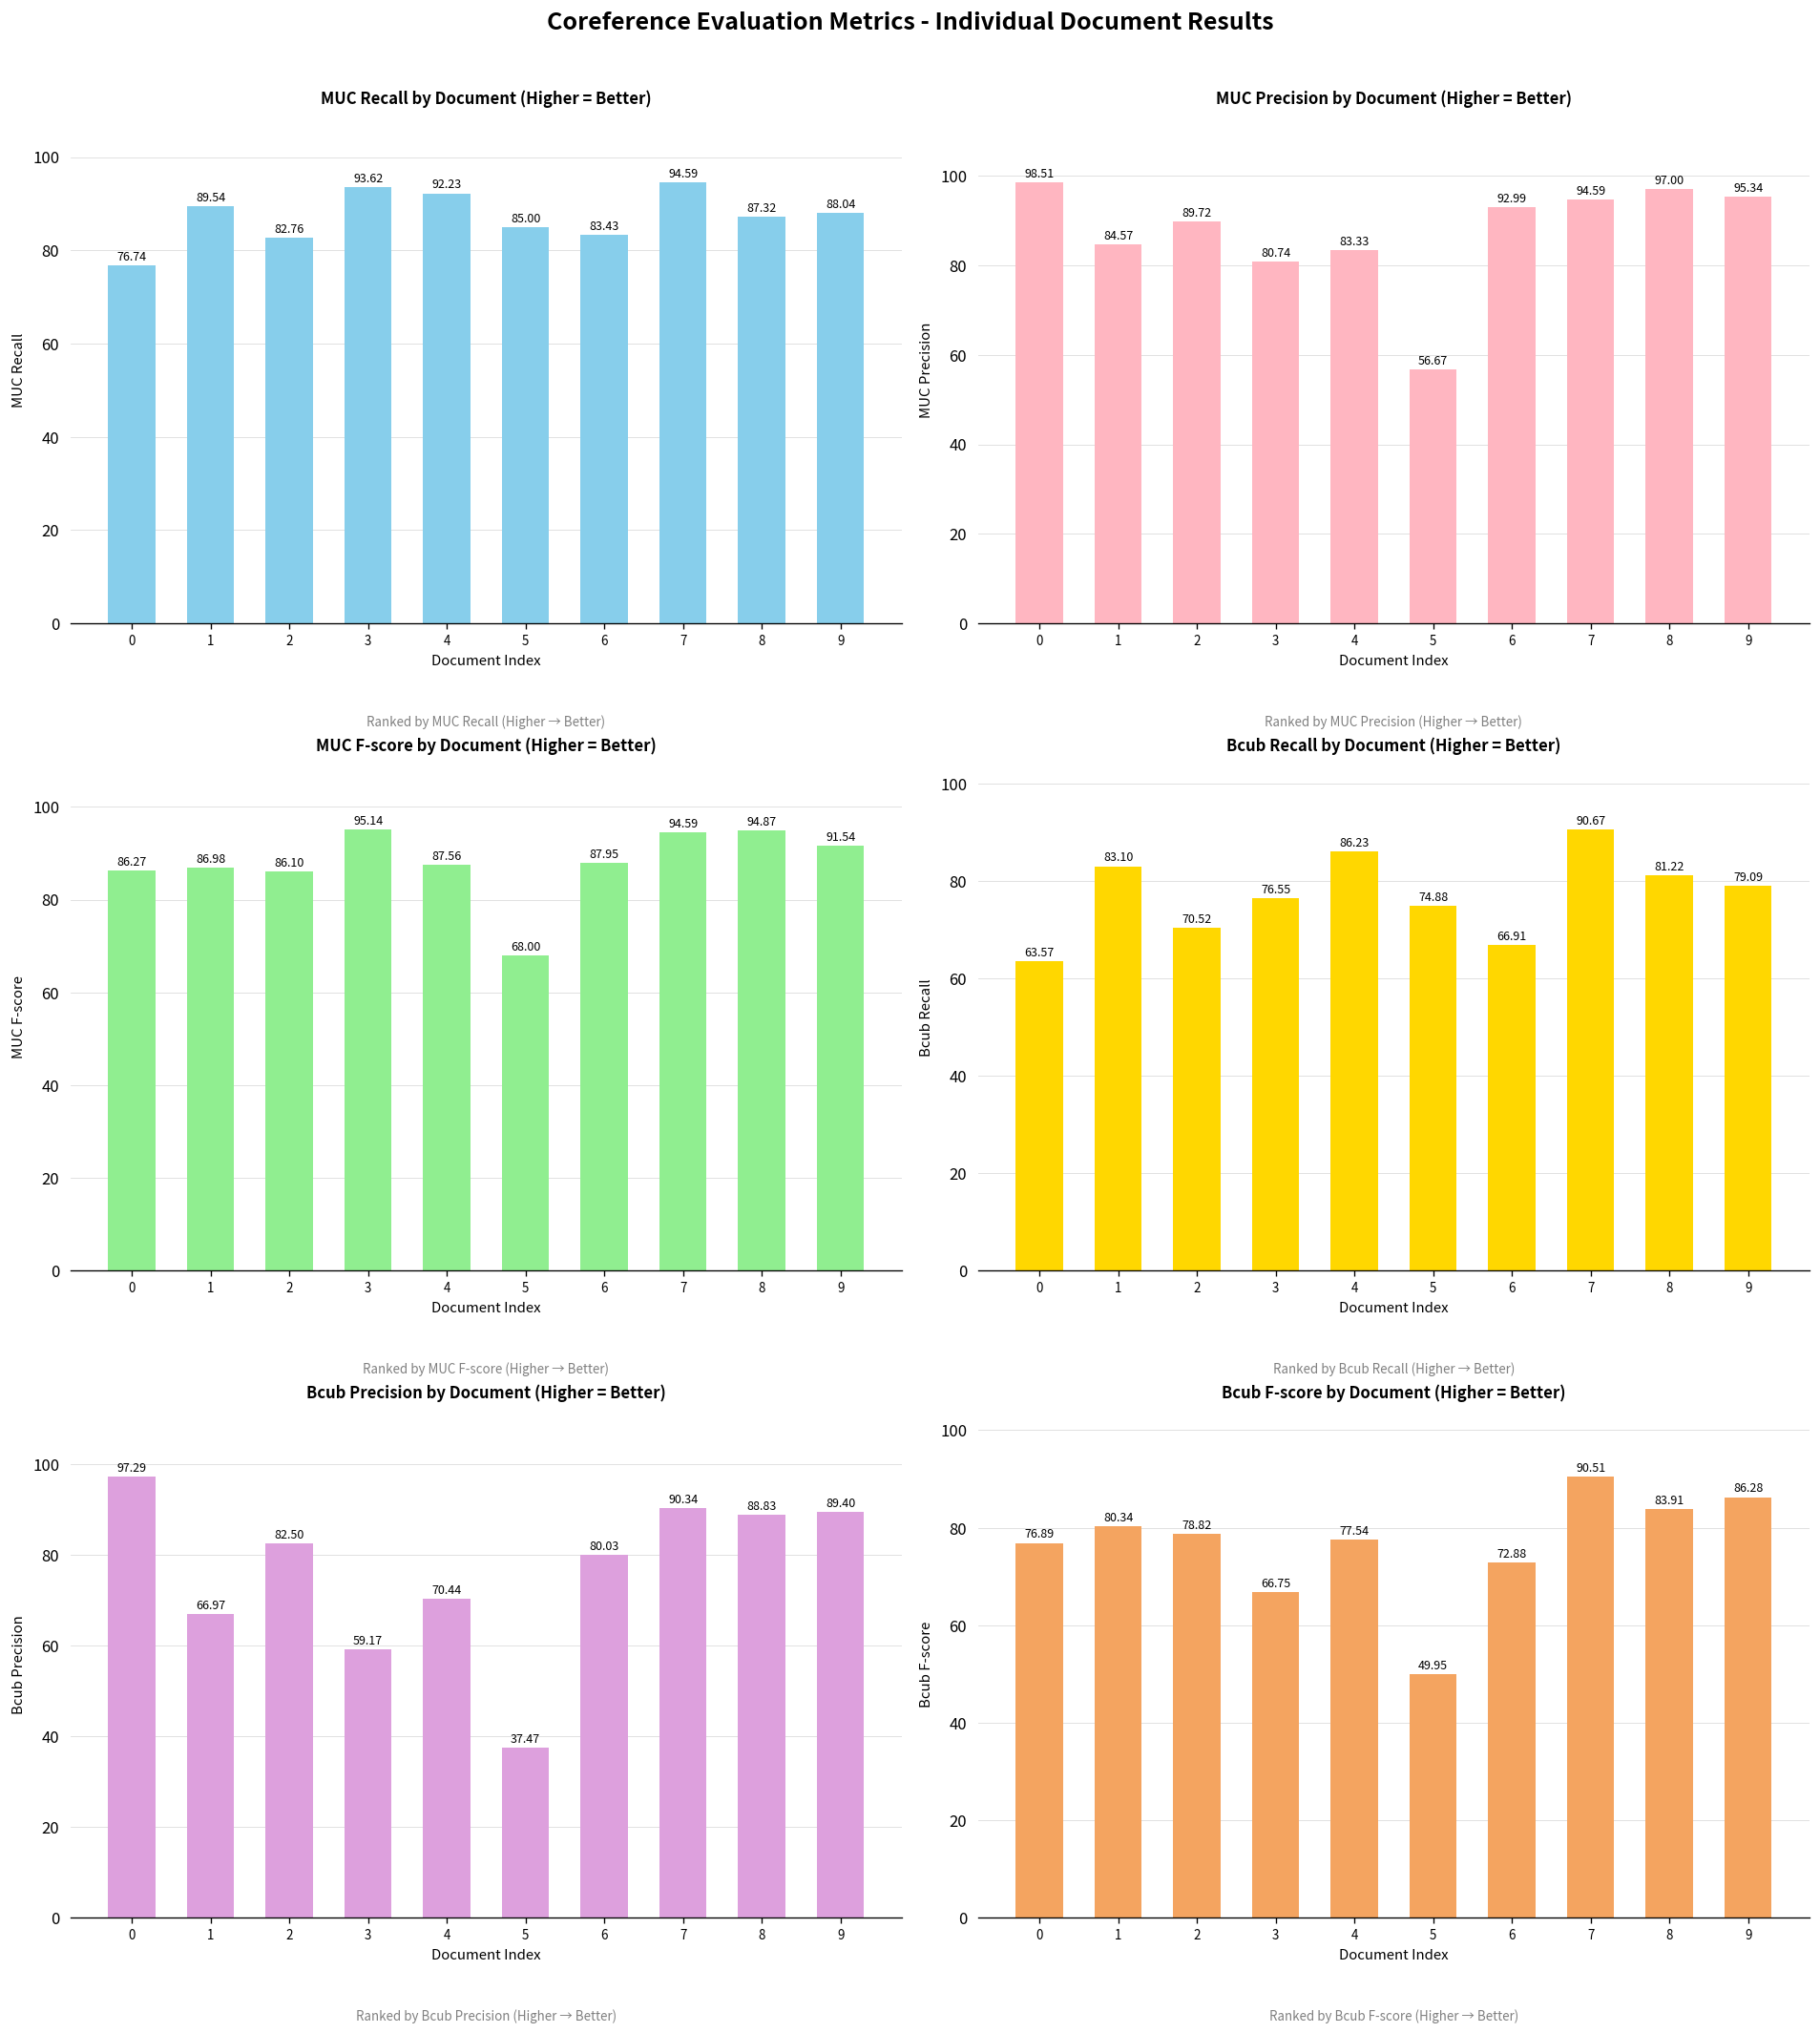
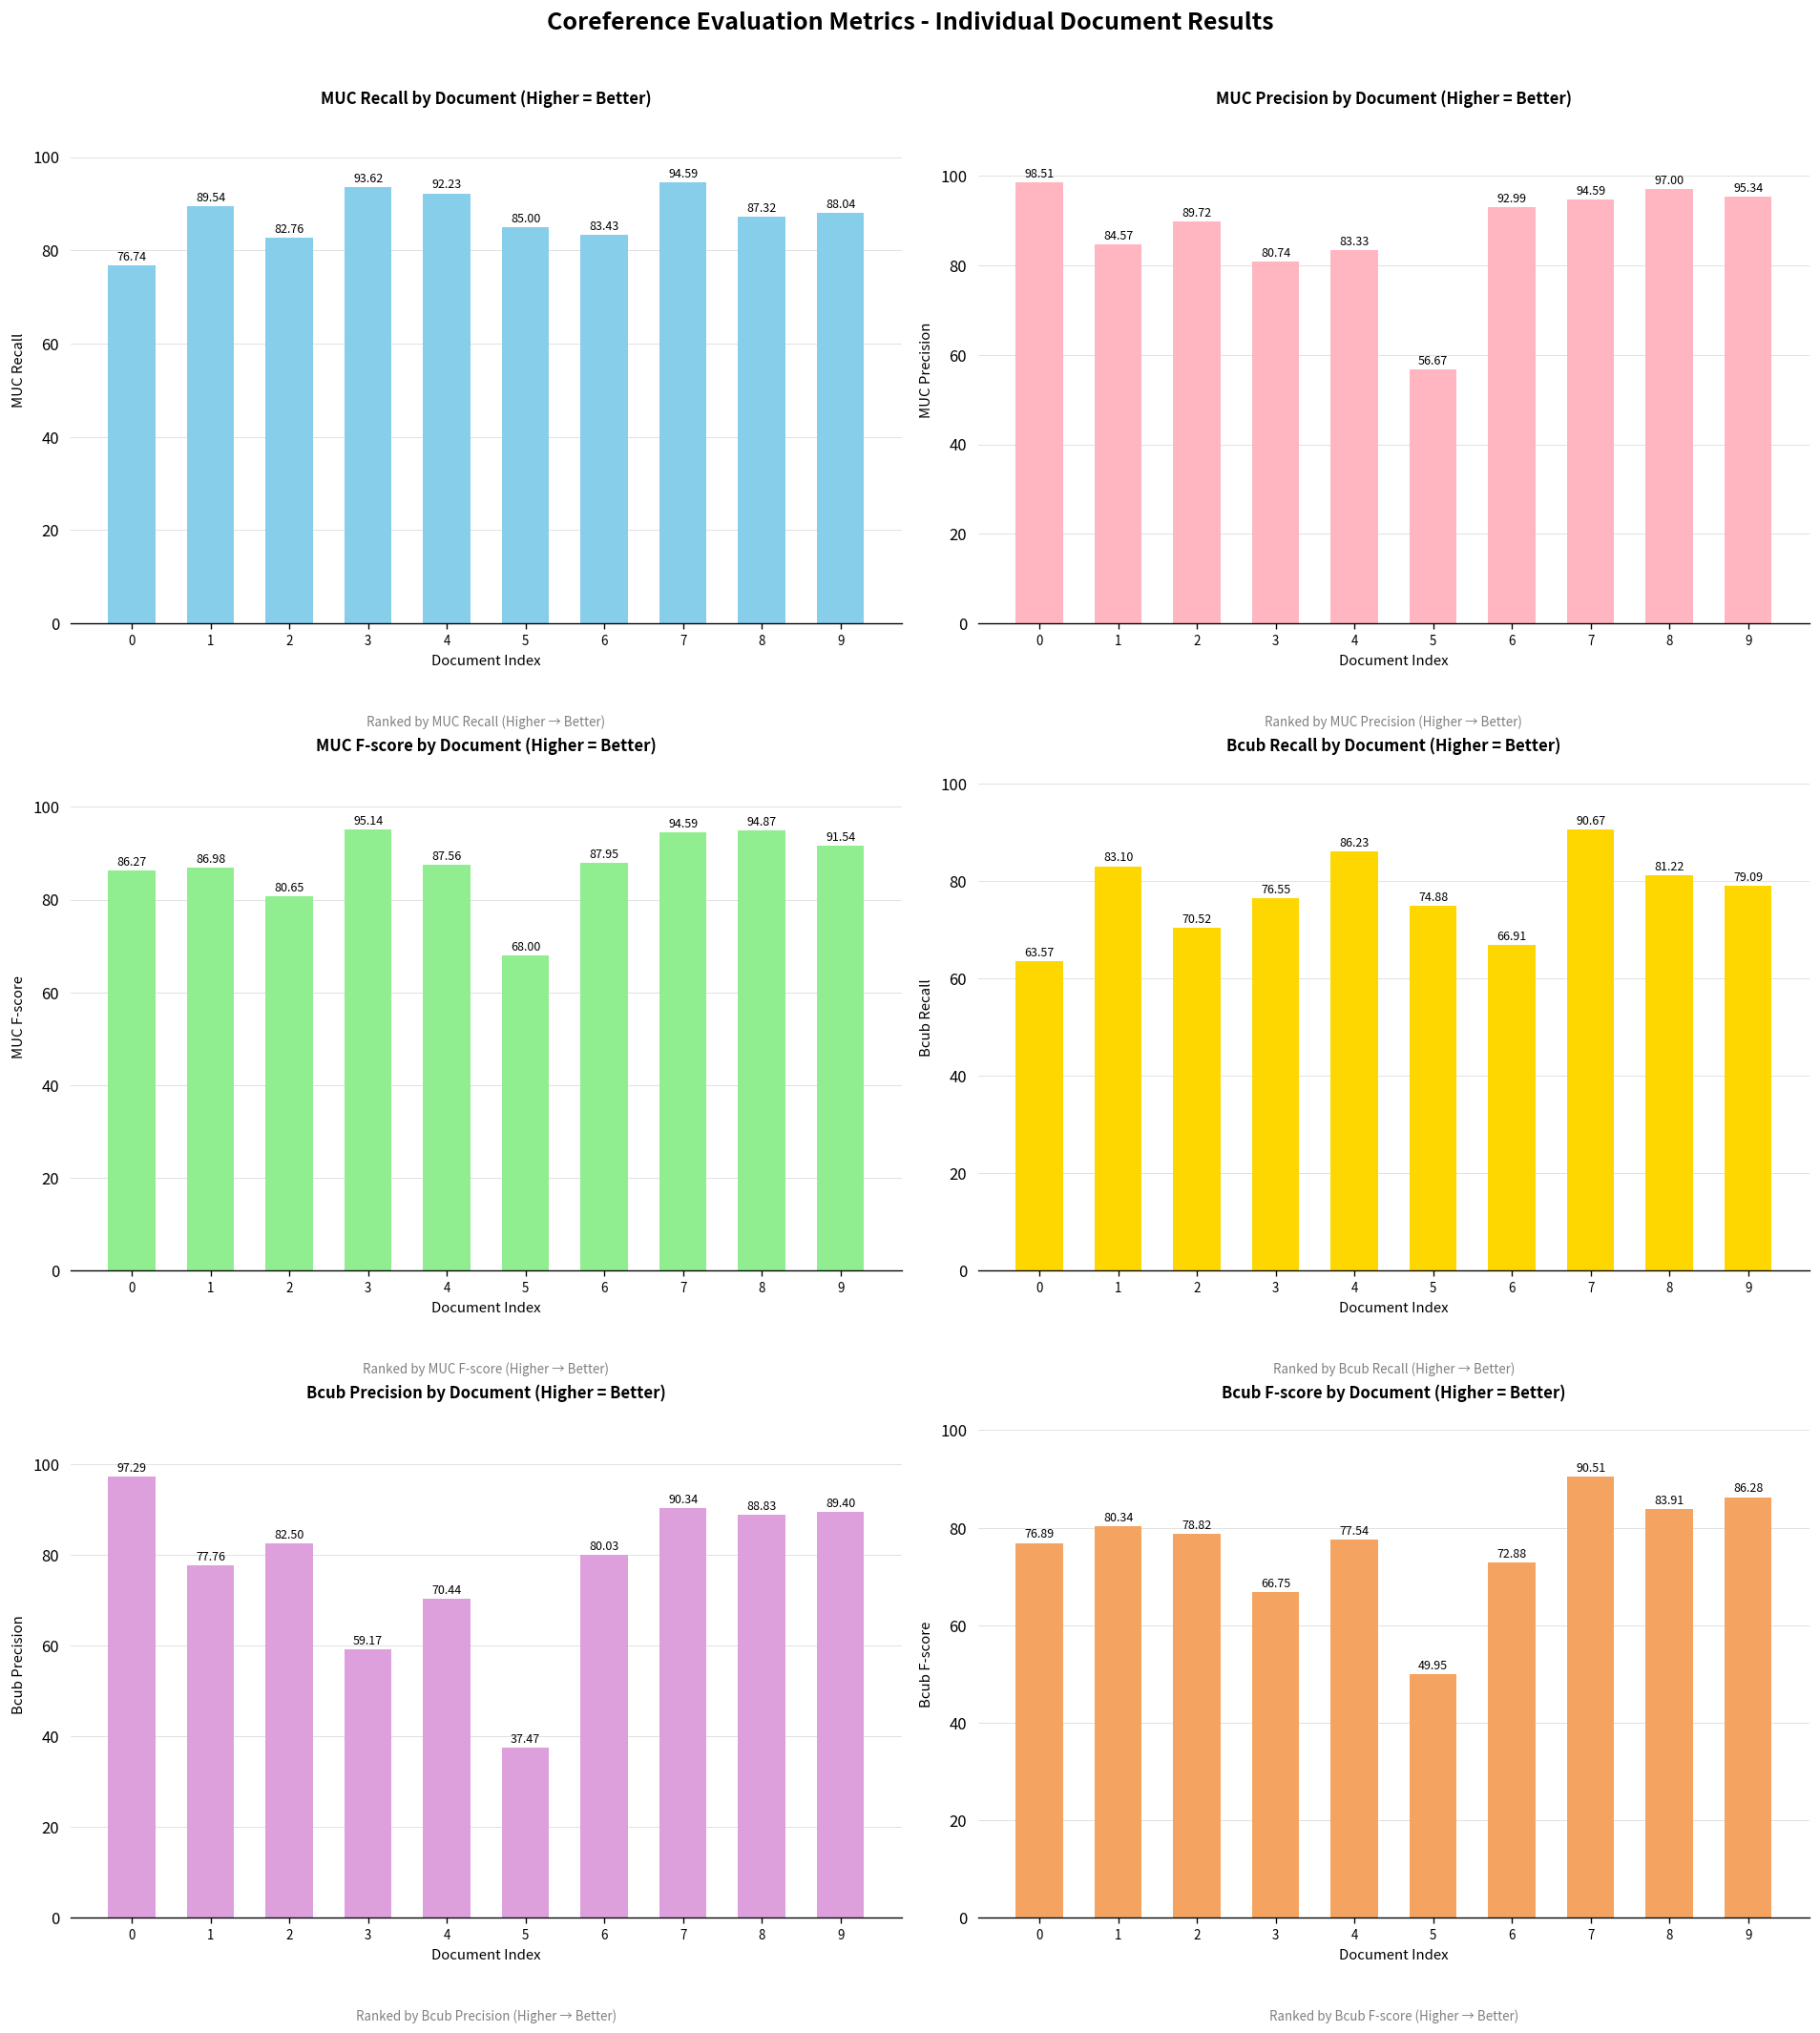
  {
    "MUC Recall by Document (Higher = Better)": {
      "0": 76.74,
      "1": 89.54,
      "2": 82.76,
      "3": 93.62,
      "4": 92.23,
      "5": 85.00,
      "6": 83.43,
      "7": 94.59,
      "8": 87.32,
      "9": 88.04
    },
    "MUC Precision by Document (Higher = Better)": {
      "0": 98.51,
      "1": 84.57,
      "2": 89.72,
      "3": 80.74,
      "4": 83.33,
      "5": 56.67,
      "6": 92.99,
      "7": 94.59,
      "8": 97.00,
      "9": 95.34
    },
    "MUC F-score by Document (Higher = Better)": {
      "0": 86.27,
      "1": 86.98,
-     "2": 86.10,
+     "2": 80.65,
      "3": 95.14,
      "4": 87.56,
      "5": 68.00,
      "6": 87.95,
      "7": 94.59,
      "8": 94.87,
      "9": 91.54
    },
    "Bcub Recall by Document (Higher = Better)": {
      "0": 63.57,
      "1": 83.10,
      "2": 70.52,
      "3": 76.55,
      "4": 86.23,
      "5": 74.88,
      "6": 66.91,
      "7": 90.67,
      "8": 81.22,
      "9": 79.09
    },
    "Bcub Precision by Document (Higher = Better)": {
      "0": 97.29,
-     "1": 66.97,
+     "1": 77.76,
      "2": 82.50,
      "3": 59.17,
      "4": 70.44,
      "5": 37.47,
      "6": 80.03,
      "7": 90.34,
      "8": 88.83,
      "9": 89.40
    },
    "Bcub F-score by Document (Higher = Better)": {
      "0": 76.89,
      "1": 80.34,
      "2": 78.82,
      "3": 66.75,
      "4": 77.54,
      "5": 49.95,
      "6": 72.88,
      "7": 90.51,
      "8": 83.91,
      "9": 86.28
    }
  }
